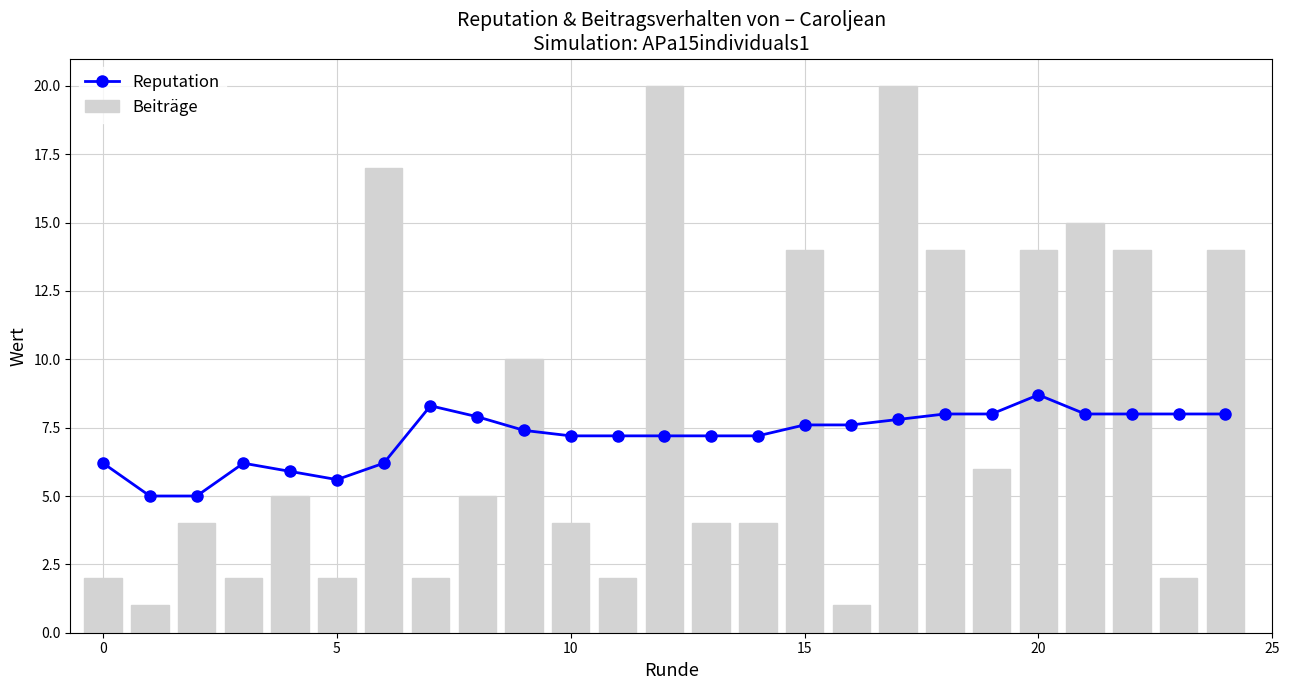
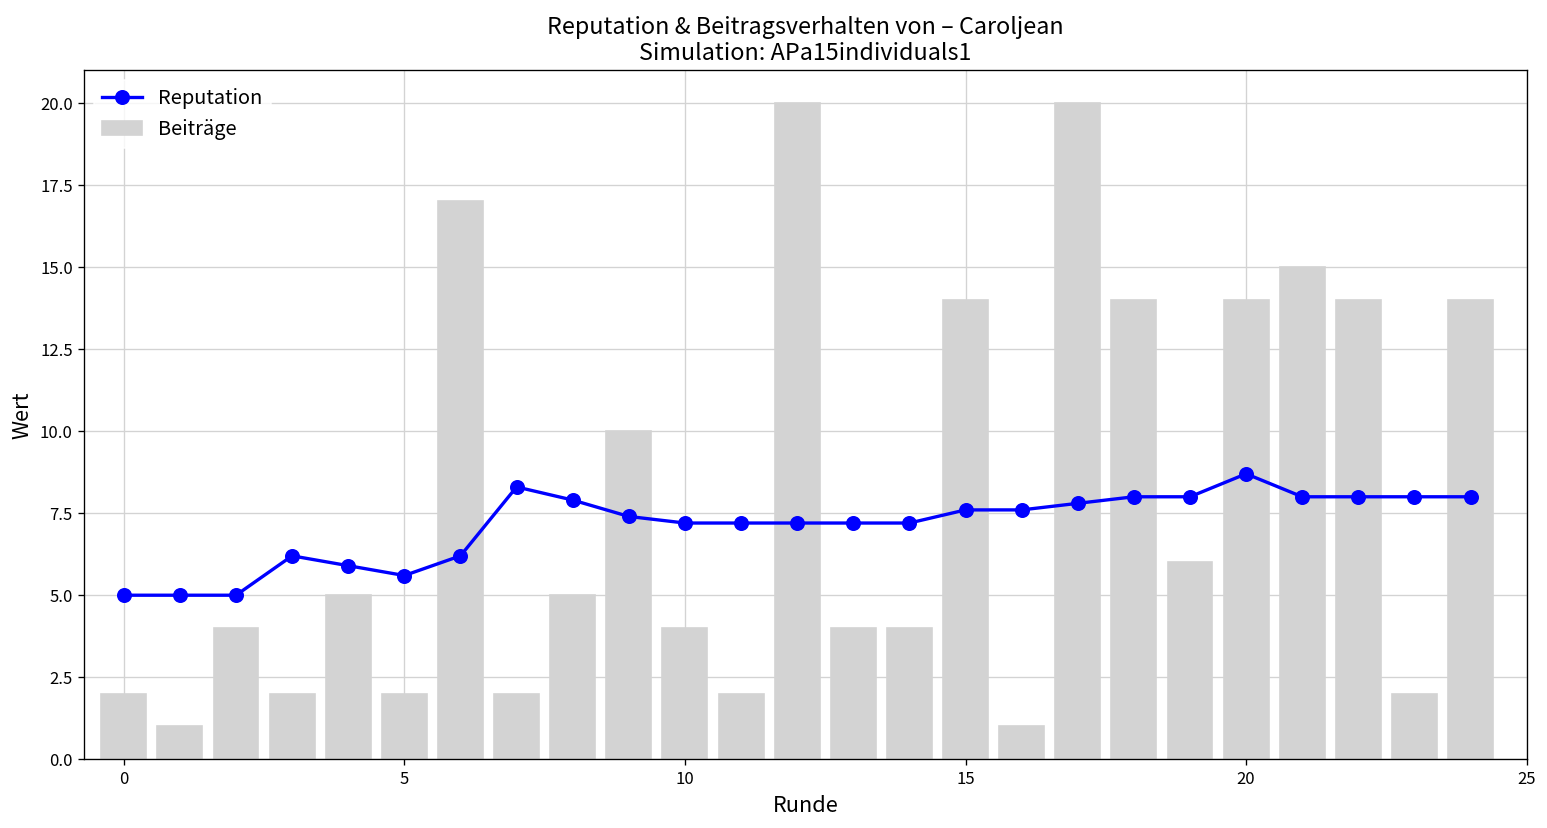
  {
    "Reputation": {
-     "0": 6.2,
+     "0": 5.0,
      "5": 5.6,
      "10": 7.2,
      "15": 7.6,
      "20": 8.7
    },
    "Beiträge": {
      "0": 2.0,
      "5": 2.0,
      "10": 4.0,
      "15": 14.0,
      "20": 14.0
    }
  }
